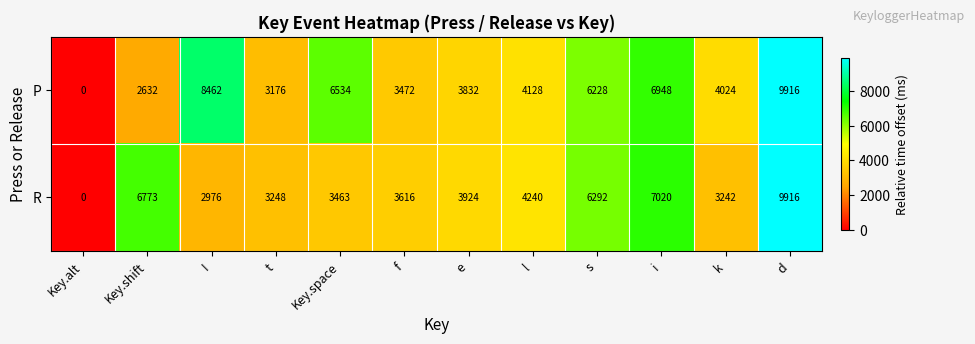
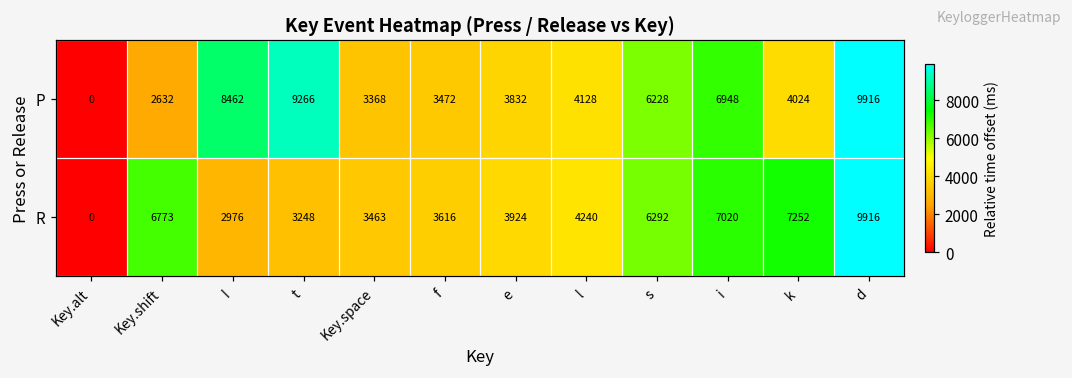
  {
    "P": {
      "Key.alt": 0,
      "Key.shift": 2632,
      "I": 8462,
-     "t": 3176,
-     "Key.space": 6534,
+     "t": 9266,
+     "Key.space": 3368,
      "f": 3472,
      "e": 3832,
      "l": 4128,
      "s": 6228,
      "i": 6948,
      "k": 4024,
      "d": 9916
    },
    "R": {
      "Key.alt": 0,
      "Key.shift": 6773,
      "I": 2976,
      "t": 3248,
      "Key.space": 3463,
      "f": 3616,
      "e": 3924,
      "l": 4240,
      "s": 6292,
      "i": 7020,
-     "k": 3242,
+     "k": 7252,
      "d": 9916
    }
  }
